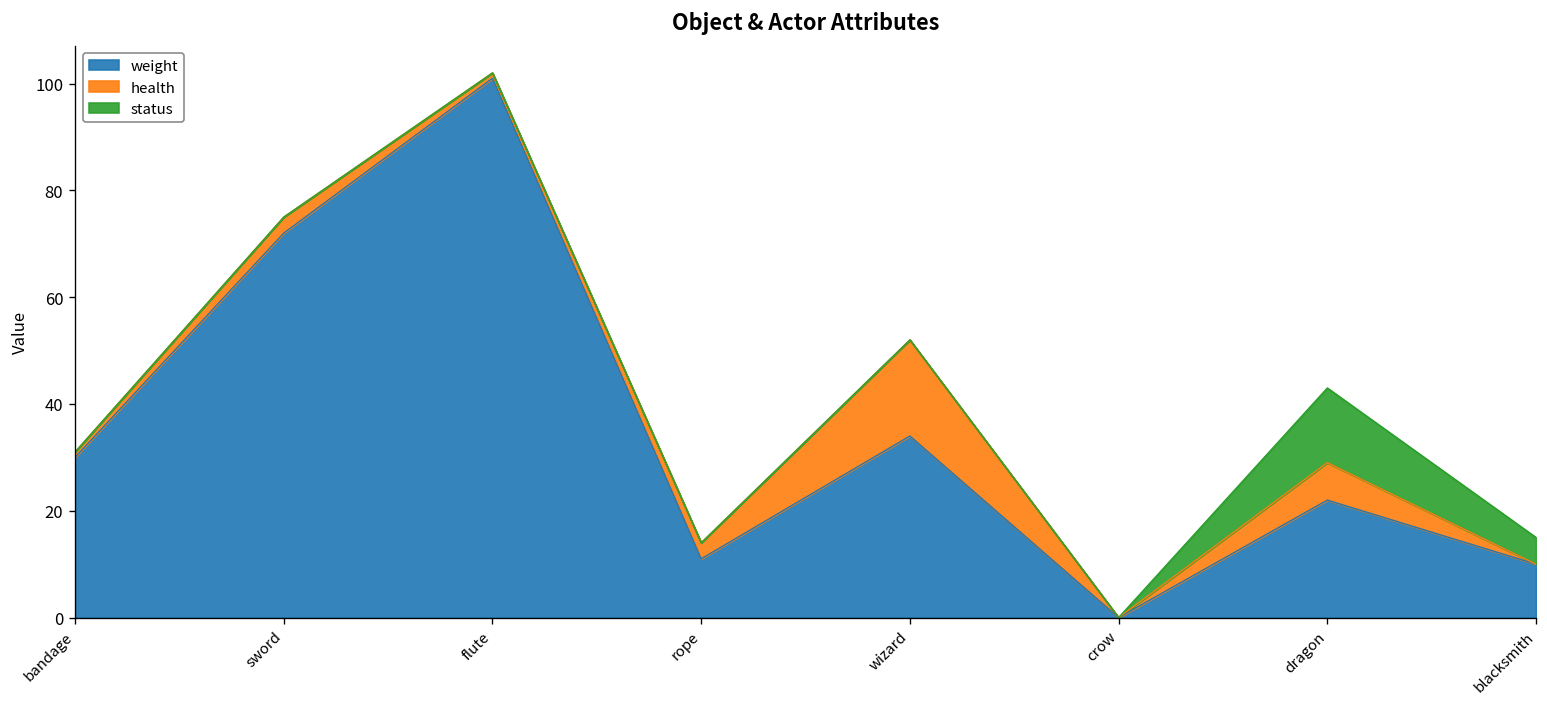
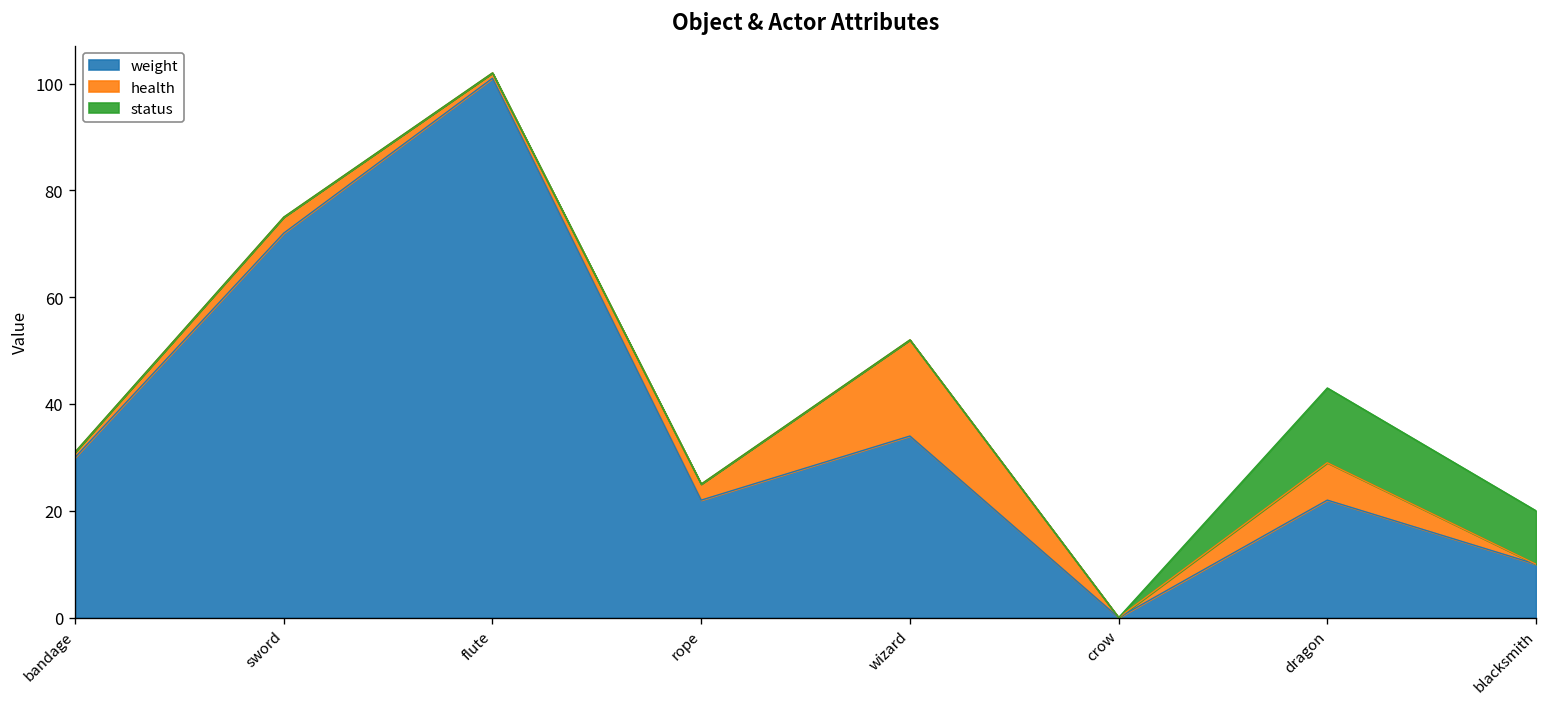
  {
    "weight": {
      "bandage": 30,
      "sword": 72,
      "flute": 101,
-     "rope": 11,
+     "rope": 22,
      "wizard": 34,
      "dragon": 22
    },
    "health": {
      "dragon": 7
    },
    "status": {
      "dragon": 14,
-     "blacksmith": 5
+     "blacksmith": 10
    }
  }
